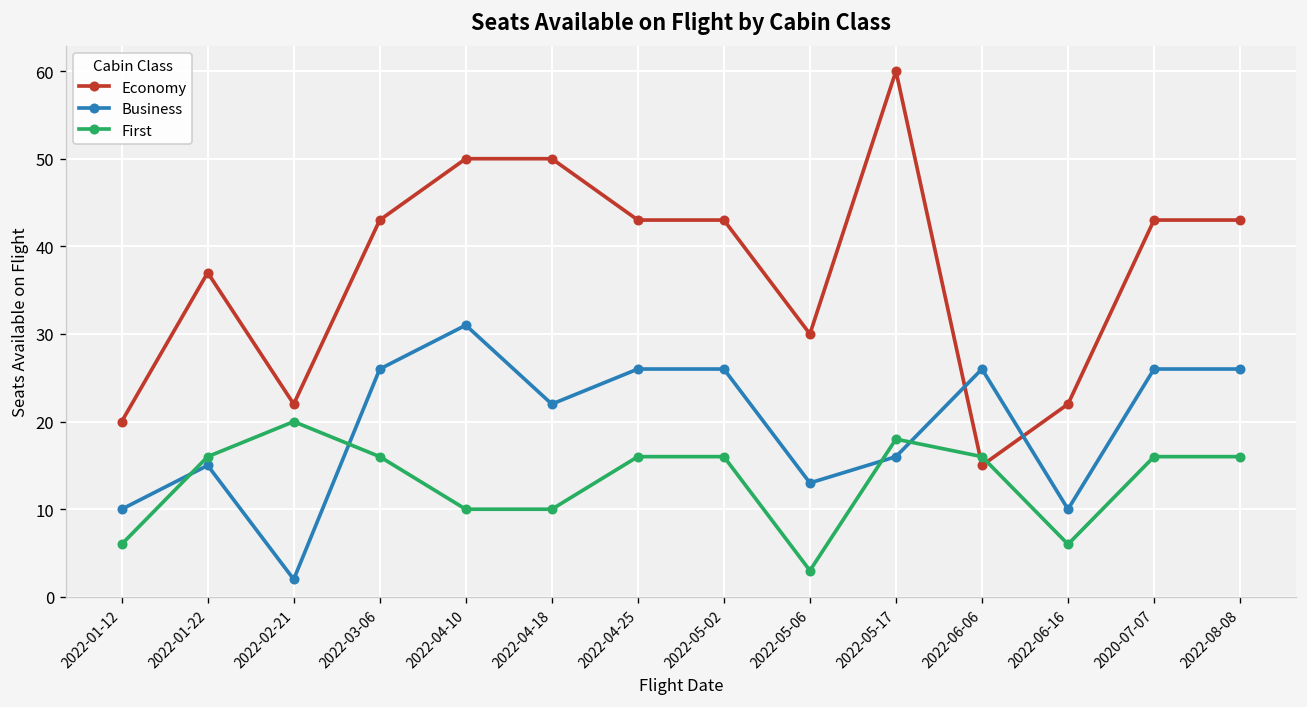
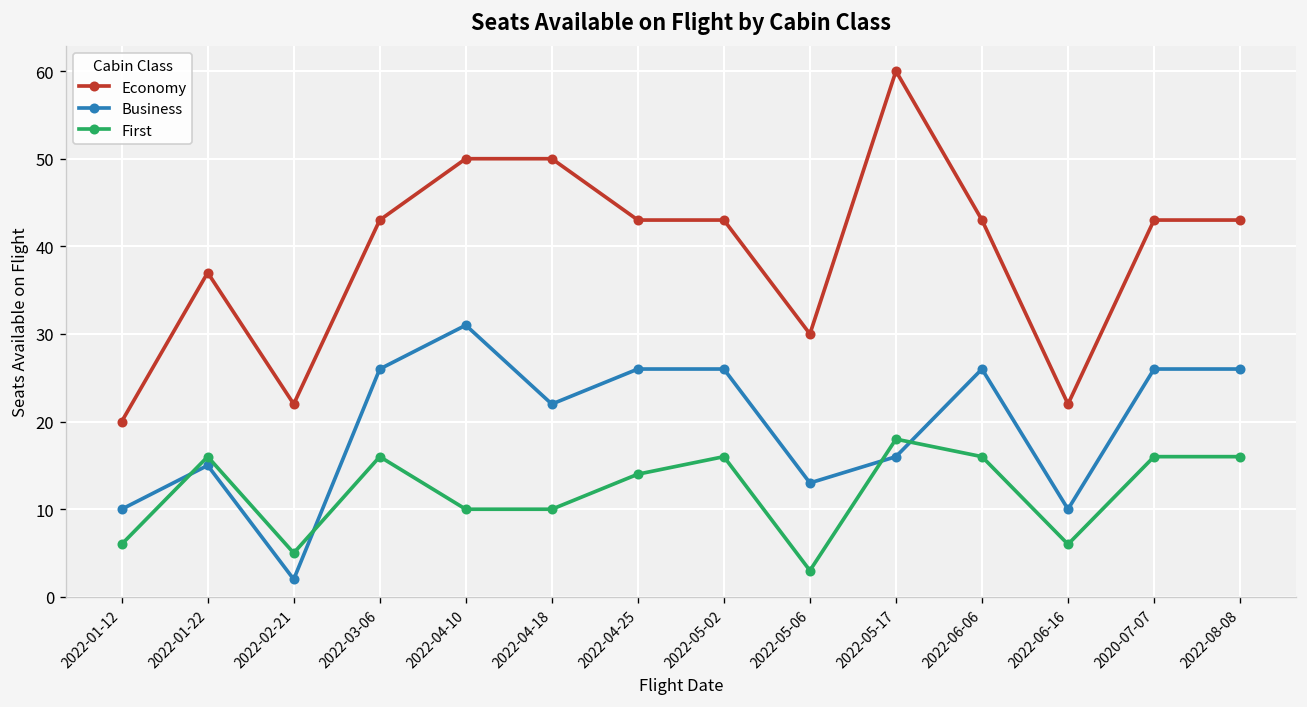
  {
    "Economy": {
      "2022-01-12": 20,
      "2022-01-22": 37,
      "2022-02-21": 22,
      "2022-03-06": 43,
      "2022-04-10": 50,
      "2022-04-18": 50,
      "2022-04-25": 43,
      "2022-05-02": 43,
      "2022-05-06": 30,
      "2022-05-17": 60,
-     "2022-06-06": 15,
+     "2022-06-06": 43,
      "2022-06-16": 22,
      "2020-07-07": 43,
      "2022-08-08": 43
    },
    "Business": {
      "2022-01-12": 10,
      "2022-01-22": 15,
      "2022-02-21": 2,
      "2022-03-06": 26,
      "2022-04-10": 31,
      "2022-04-18": 22,
      "2022-04-25": 26,
      "2022-05-02": 26,
      "2022-05-06": 13,
      "2022-05-17": 16,
      "2022-06-06": 26,
      "2022-06-16": 10,
      "2020-07-07": 26,
      "2022-08-08": 26
    },
    "First": {
      "2022-01-12": 6,
      "2022-01-22": 16,
-     "2022-02-21": 20,
+     "2022-02-21": 5,
      "2022-03-06": 16,
      "2022-04-10": 10,
      "2022-04-18": 10,
-     "2022-04-25": 16,
+     "2022-04-25": 14,
      "2022-05-02": 16,
      "2022-05-06": 3,
      "2022-05-17": 18,
      "2022-06-06": 16,
      "2022-06-16": 6,
      "2020-07-07": 16,
      "2022-08-08": 16
    }
  }
